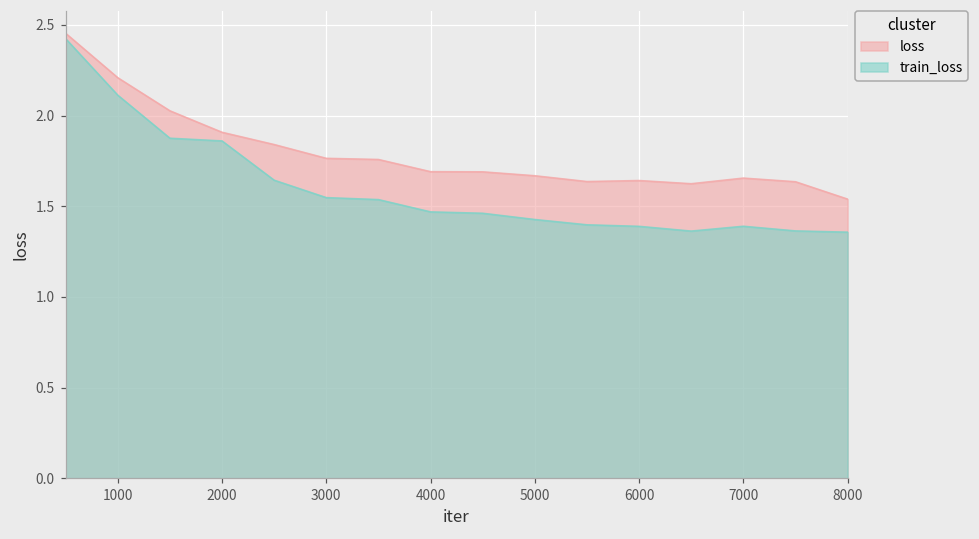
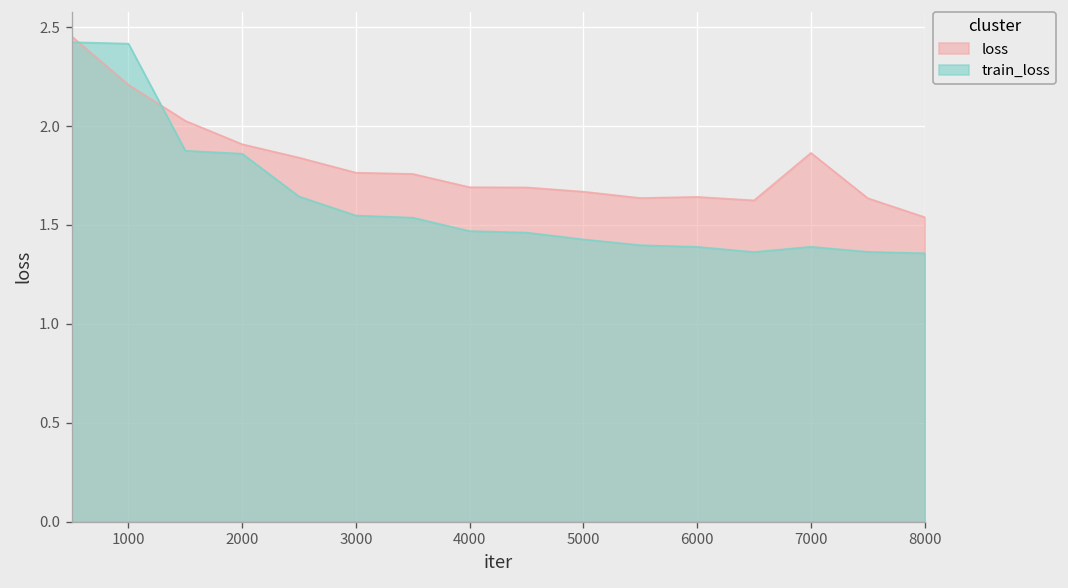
  {
    "loss": {
      "1000": 2.21,
      "2000": 1.91,
      "3000": 1.76,
      "4000": 1.69,
      "5000": 1.67,
      "6000": 1.64,
-     "7000": 1.66,
+     "7000": 1.86,
      "8000": 1.54
    },
    "train_loss": {
-     "1000": 2.11,
+     "1000": 2.42,
      "2000": 1.86,
      "3000": 1.55,
      "4000": 1.47,
      "5000": 1.43,
      "6000": 1.39,
      "7000": 1.39,
      "8000": 1.36
    }
  }
